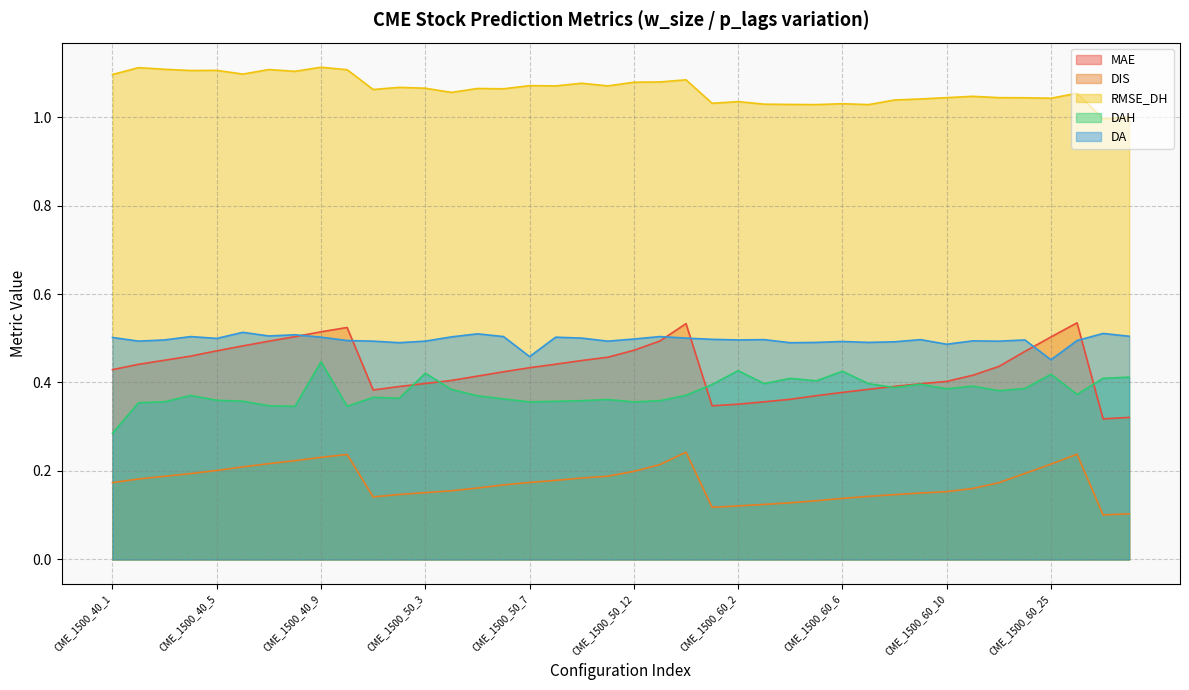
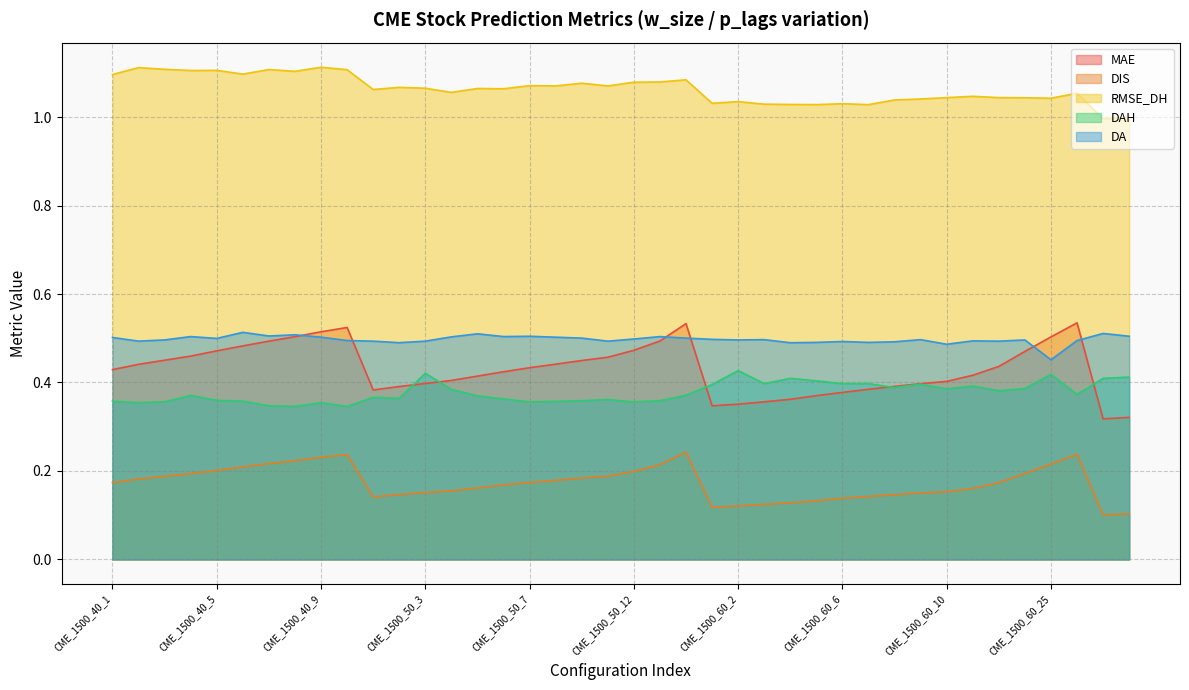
  {
    "DAH": {
-     "CME_1500_40_1": 0.29,
+     "CME_1500_40_1": 0.36,
      "CME_1500_40_5": 0.36,
-     "CME_1500_40_9": 0.45,
+     "CME_1500_40_9": 0.35,
      "CME_1500_50_3": 0.42,
      "CME_1500_50_7": 0.36,
      "CME_1500_50_12": 0.36,
      "CME_1500_60_2": 0.43,
-     "CME_1500_60_6": 0.43,
+     "CME_1500_60_6": 0.40,
      "CME_1500_60_10": 0.39,
      "CME_1500_60_25": 0.42
    },
    "DA": {
      "CME_1500_40_1": 0.50,
      "CME_1500_40_5": 0.50,
      "CME_1500_40_9": 0.50,
      "CME_1500_50_3": 0.49,
-     "CME_1500_50_7": 0.46,
+     "CME_1500_50_7": 0.50,
      "CME_1500_50_12": 0.50,
      "CME_1500_60_2": 0.50,
      "CME_1500_60_6": 0.49,
      "CME_1500_60_10": 0.49,
      "CME_1500_60_25": 0.45
    }
  }
